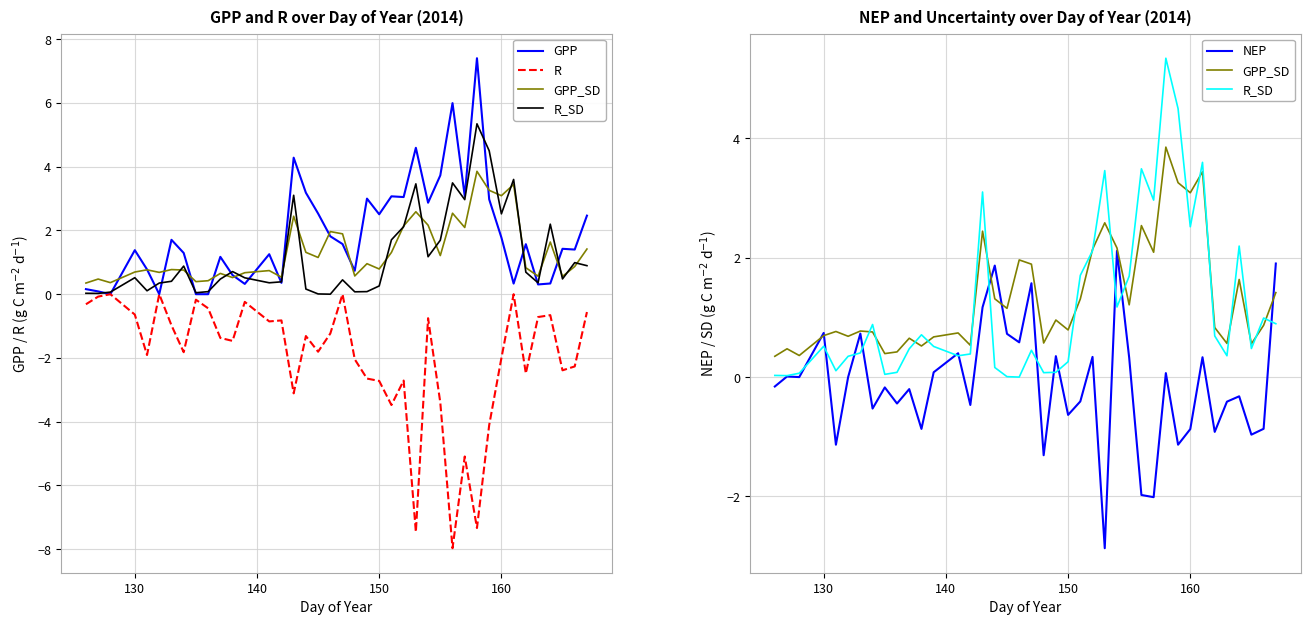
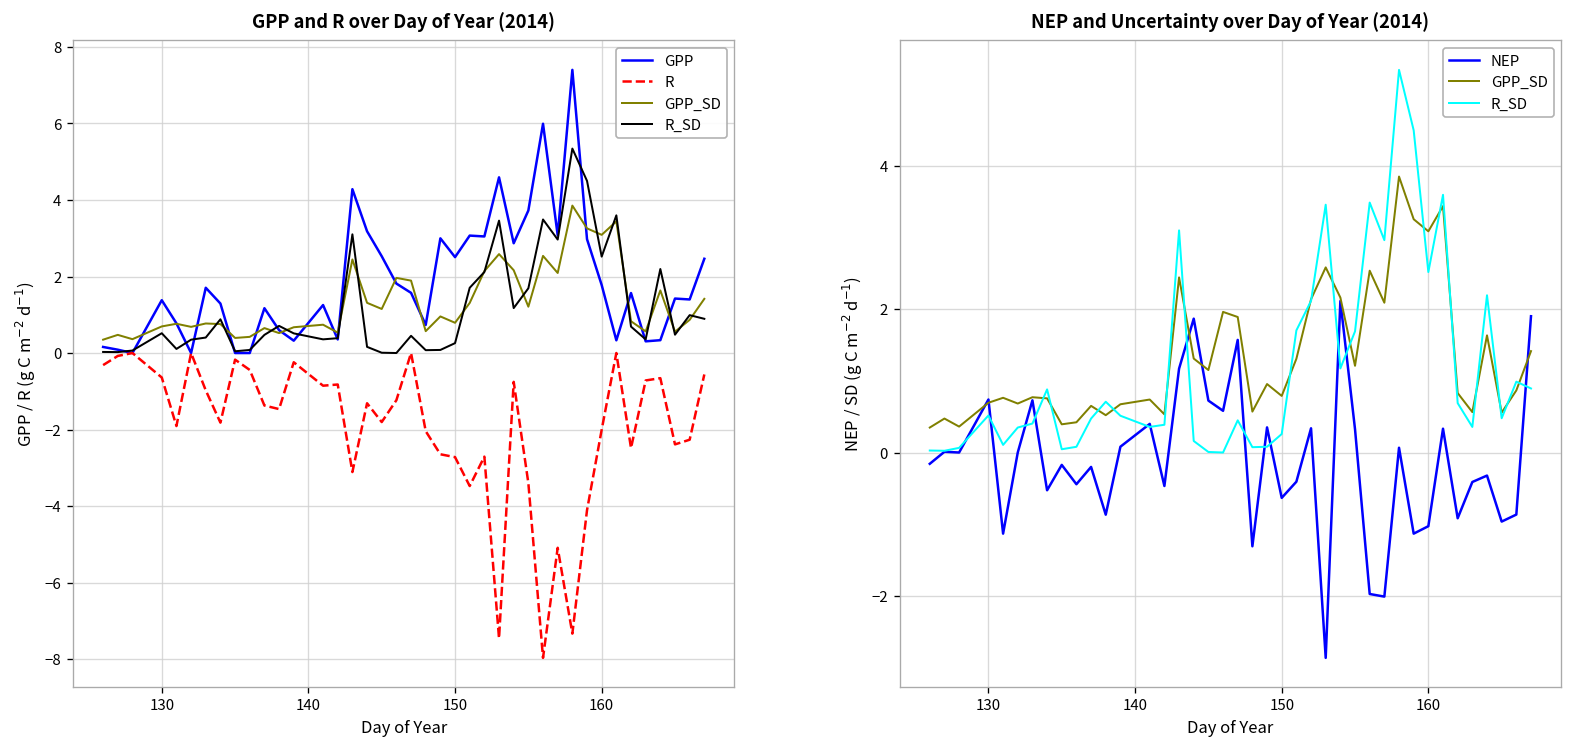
  {
    "GPP and R over Day of Year (2014)": {
      "GPP": {
        "130": 1.4,
        "150": 2.5,
        "160": 1.8
      },
      "R": {
        "130": -0.6,
        "150": -2.7,
        "160": -2.0
      },
      "GPP_SD": {
        "130": 0.7,
        "150": 0.8,
        "160": 3.1
      }
    },
    "NEP and Uncertainty over Day of Year (2014)": {
      "NEP": {
        "130": 0.7,
        "150": -0.6,
-       "160": -0.9
+       "160": -1.0
      },
      "GPP_SD": {
        "130": 0.7,
        "150": 0.8,
        "160": 3.1
      },
      "R_SD": {
        "130": 0.5,
        "150": 0.3,
        "160": 2.5
      }
    }
  }
